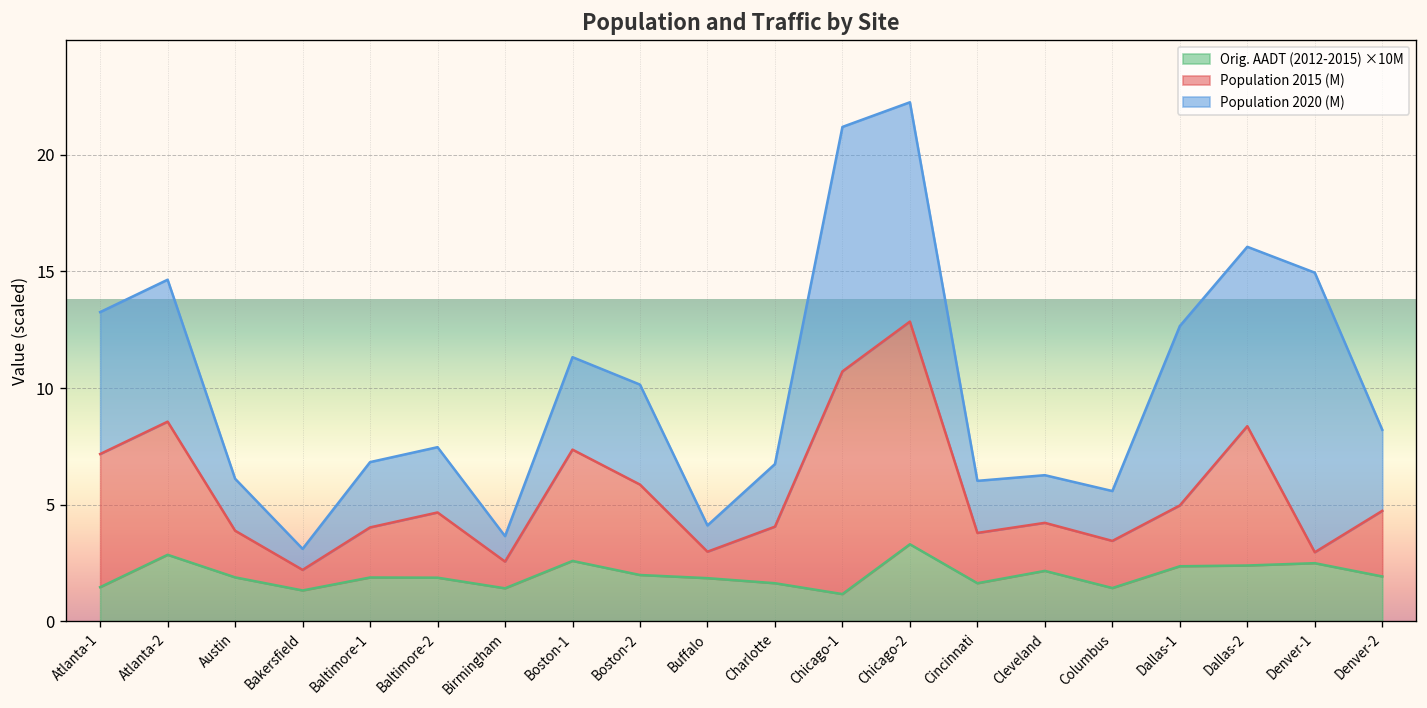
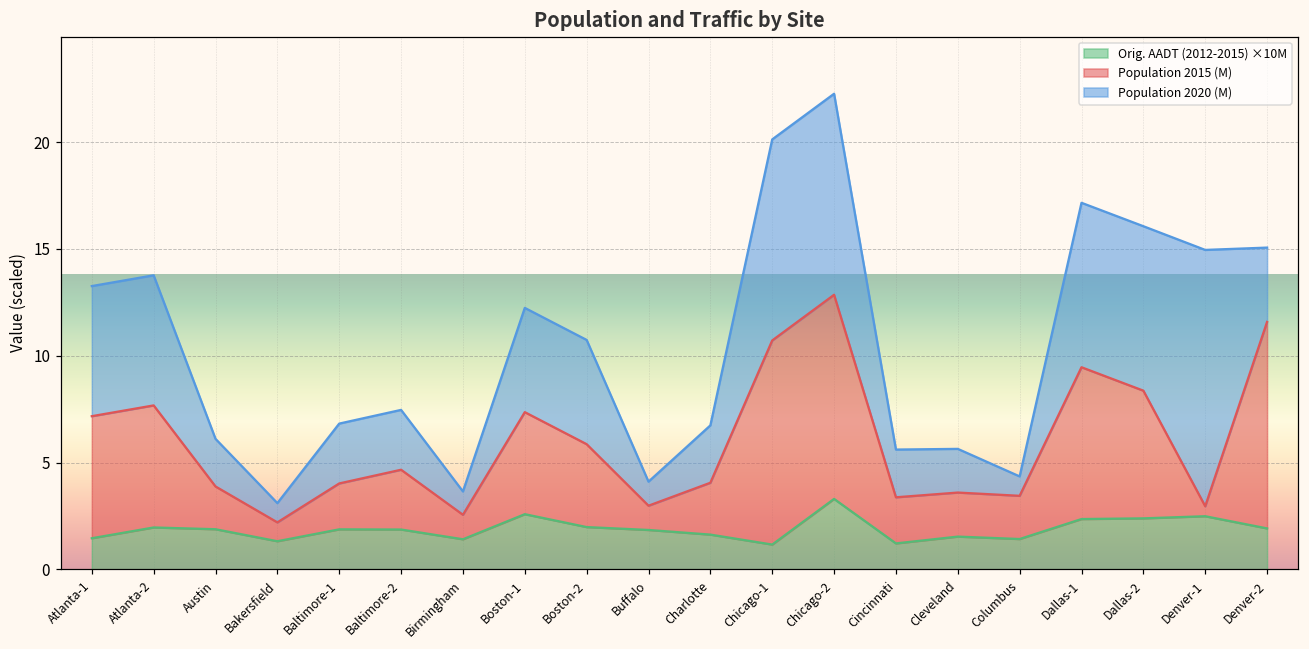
  {
    "Orig. AADT (2012-2015) ×10M": {
      "Atlanta-1": 1.5,
-     "Atlanta-2": 2.8,
+     "Atlanta-2": 2.0,
      "Austin": 1.9,
      "Bakersfield": 1.3,
      "Baltimore-1": 1.9,
      "Baltimore-2": 1.9,
      "Birmingham": 1.4,
      "Boston-1": 2.6,
      "Boston-2": 2.0,
      "Buffalo": 1.8,
      "Charlotte": 1.6,
      "Chicago-1": 1.2,
      "Chicago-2": 3.3,
-     "Cincinnati": 1.6,
-     "Cleveland": 2.2,
+     "Cincinnati": 1.2,
+     "Cleveland": 1.5,
      "Columbus": 1.4,
      "Dallas-1": 2.4,
      "Dallas-2": 2.4,
      "Denver-1": 2.5,
      "Denver-2": 1.9
    },
    "Population 2015 (M)": {
      "Atlanta-1": 5.7,
      "Atlanta-2": 5.7,
      "Austin": 2.0,
      "Bakersfield": 0.9,
      "Baltimore-1": 2.1,
      "Baltimore-2": 2.8,
      "Birmingham": 1.1,
      "Boston-1": 4.8,
      "Boston-2": 3.9,
      "Buffalo": 1.1,
      "Charlotte": 2.4,
      "Chicago-1": 9.6,
      "Chicago-2": 9.6,
      "Cincinnati": 2.2,
      "Cleveland": 2.1,
      "Columbus": 2.0,
-     "Dallas-1": 2.6,
+     "Dallas-1": 7.1,
      "Dallas-2": 6.0,
      "Denver-1": 0.5,
-     "Denver-2": 2.8
+     "Denver-2": 9.7
    },
    "Population 2020 (M)": {
      "Atlanta-1": 6.1,
      "Atlanta-2": 6.1,
      "Austin": 2.2,
      "Bakersfield": 0.9,
      "Baltimore-1": 2.8,
      "Baltimore-2": 2.8,
      "Birmingham": 1.1,
-     "Boston-1": 4.0,
-     "Boston-2": 4.3,
+     "Boston-1": 4.9,
+     "Boston-2": 4.9,
      "Buffalo": 1.1,
      "Charlotte": 2.7,
-     "Chicago-1": 10.5,
+     "Chicago-1": 9.4,
      "Chicago-2": 9.4,
      "Cincinnati": 2.2,
      "Cleveland": 2.0,
-     "Columbus": 2.1,
+     "Columbus": 0.9,
      "Dallas-1": 7.7,
      "Dallas-2": 7.7,
      "Denver-1": 12.0,
      "Denver-2": 3.5
    }
  }
